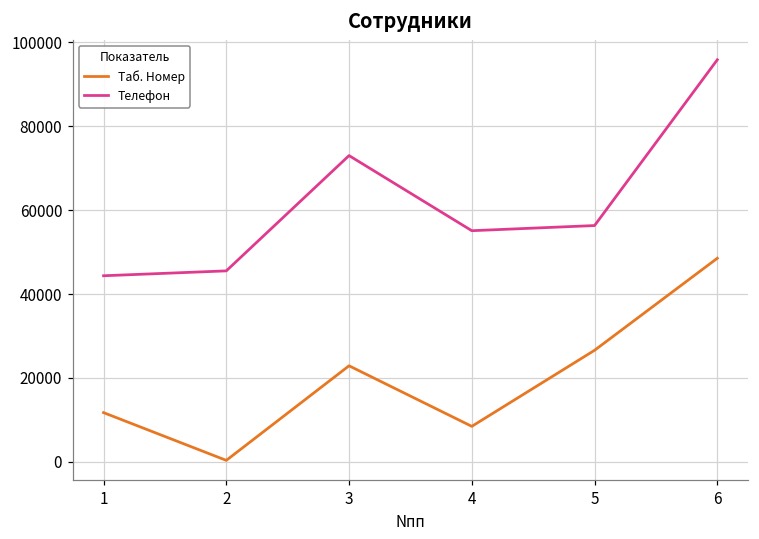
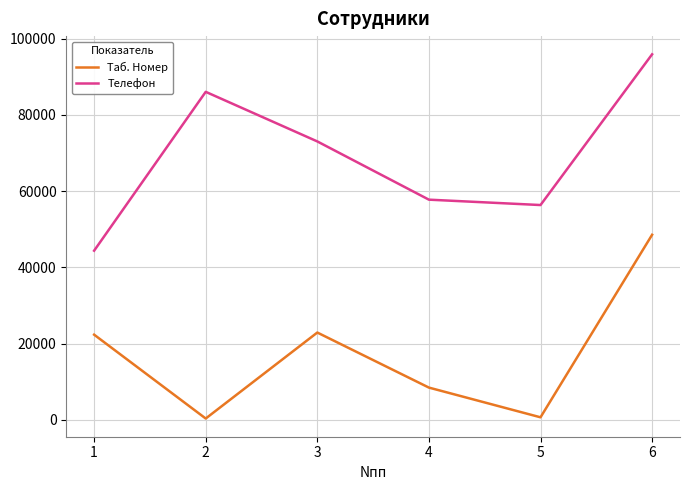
  {
    "Таб. Номер": {
-     "1": 12000,
+     "1": 22000,
      "2": 0,
      "3": 23000,
      "4": 8000,
-     "5": 27000,
+     "5": 1000,
      "6": 49000
    },
    "Телефон": {
      "1": 44000,
-     "2": 46000,
+     "2": 86000,
      "3": 73000,
-     "4": 55000,
+     "4": 58000,
      "5": 56000,
      "6": 96000
    }
  }
